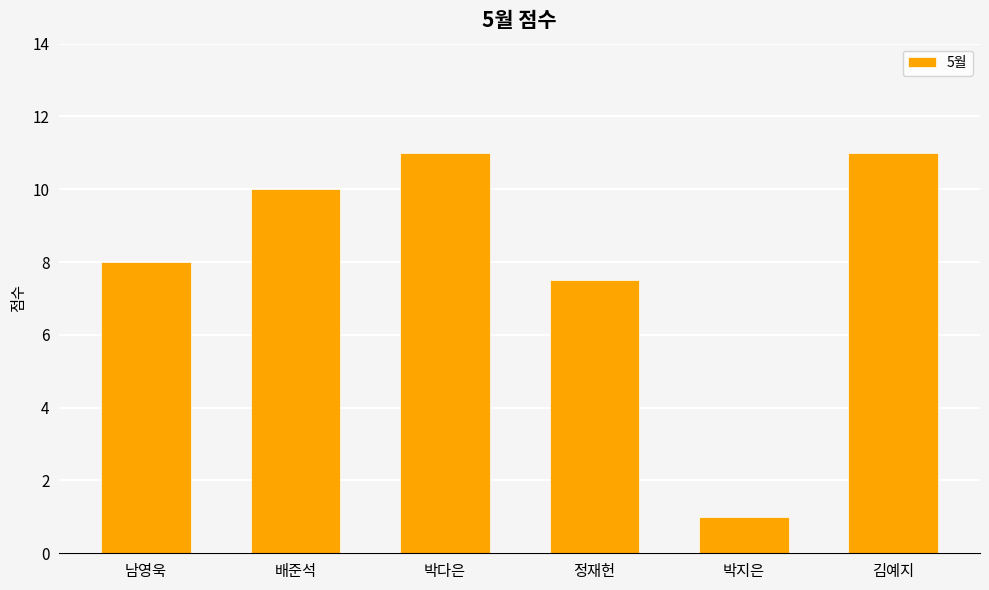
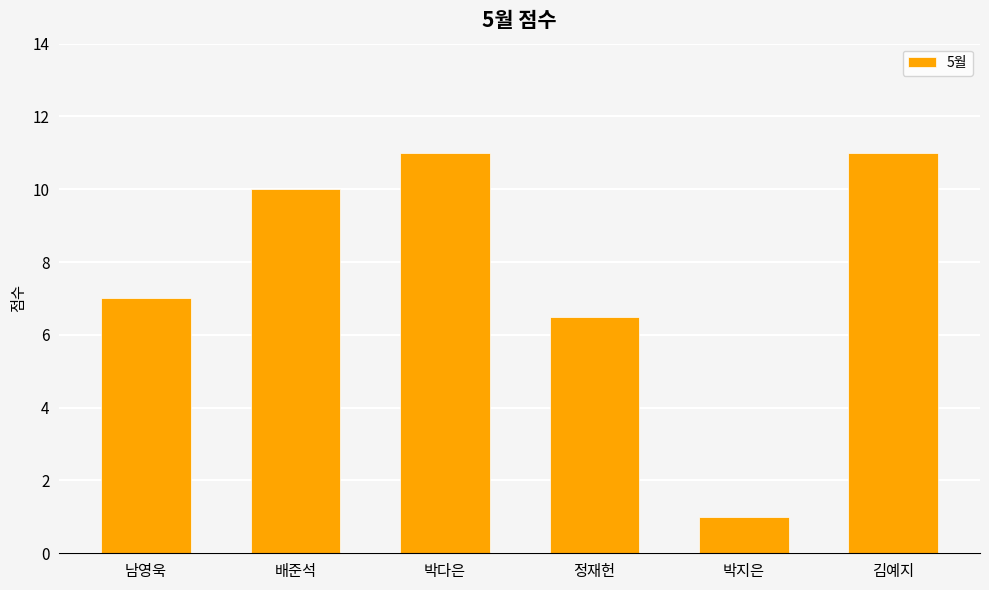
  {
-   "남영욱": 8,
+   "남영욱": 7,
    "배준석": 10.0,
    "박다은": 11.0,
-   "정재헌": 7.5,
+   "정재헌": 6.5,
    "박지은": 1.0,
    "김예지": 11.0
  }
